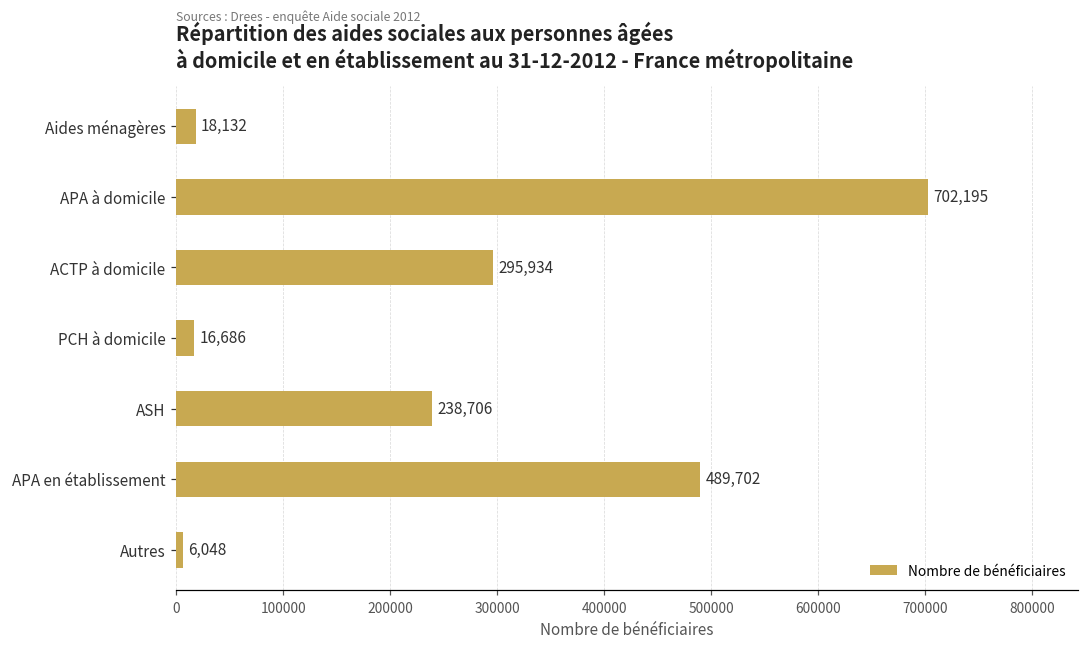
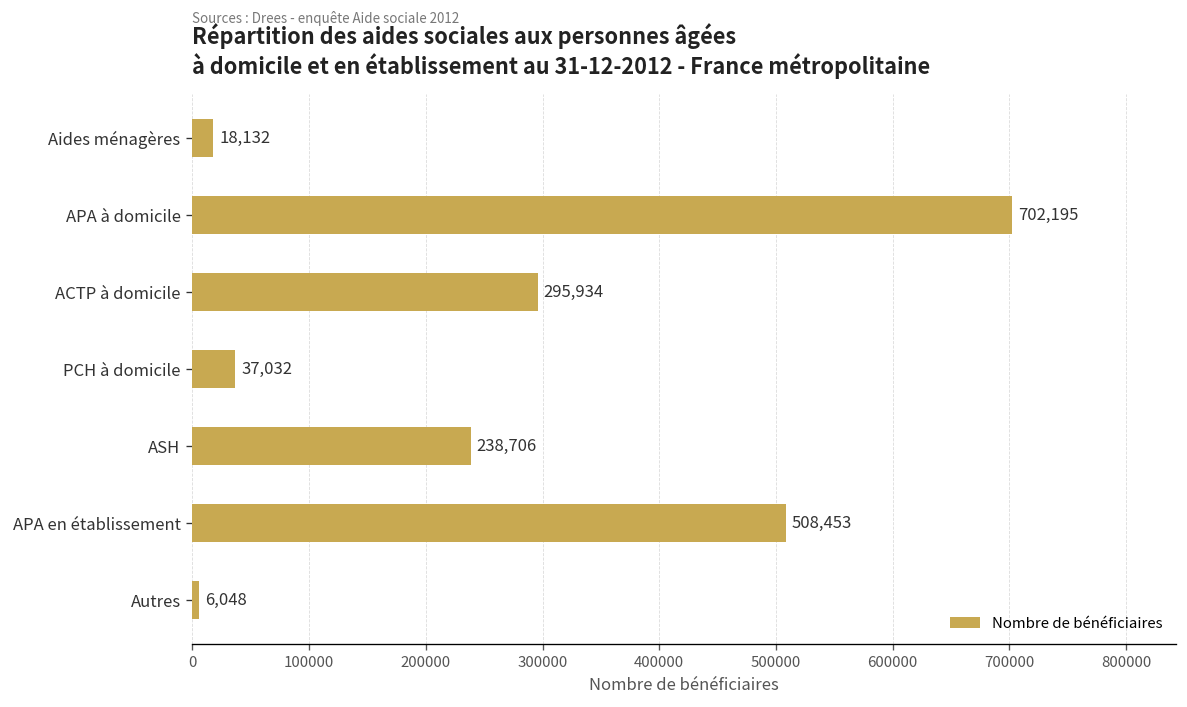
  {
    "Aides ménagères": "18,132",
    "APA à domicile": "702,195",
    "ACTP à domicile": "295,934",
-   "PCH à domicile": "16,686",
+   "PCH à domicile": "37,032",
    "ASH": "238,706",
-   "APA en établissement": "489,702",
+   "APA en établissement": "508,453",
    "Autres": "6,048"
  }
